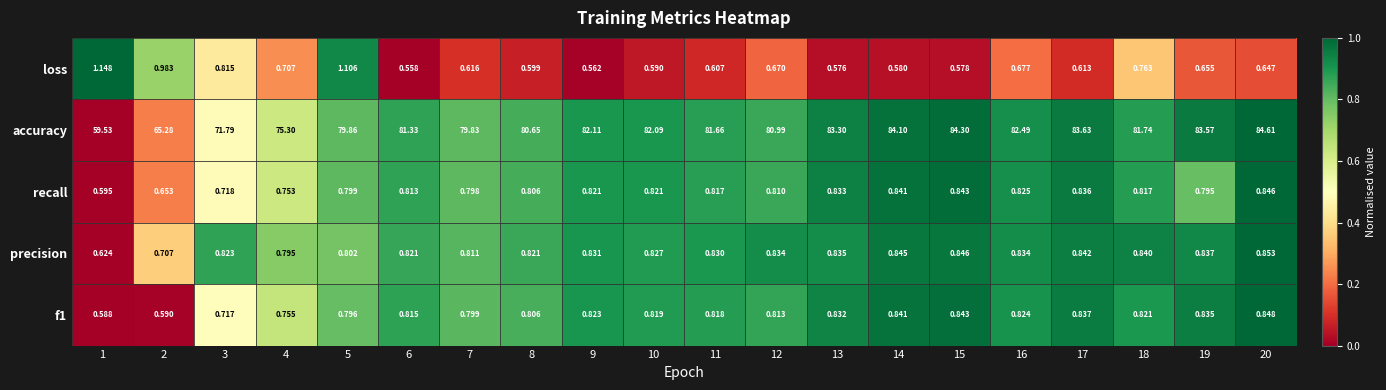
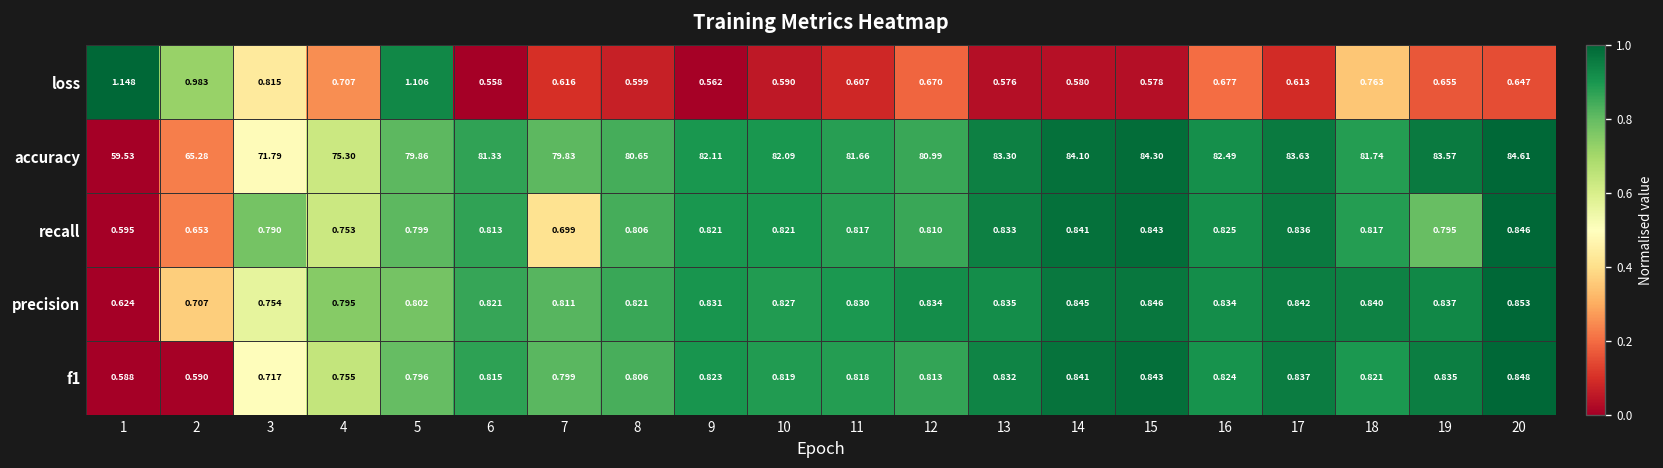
  {
    "loss": {
      "1": 1.148,
      "2": 0.983,
      "3": 0.815,
      "4": 0.707,
      "5": 1.106,
      "6": 0.558,
      "7": 0.616,
      "8": 0.599,
      "9": 0.562,
      "10": 0.590,
      "11": 0.607,
      "12": 0.670,
      "13": 0.576,
      "14": 0.580,
      "15": 0.578,
      "16": 0.677,
      "17": 0.613,
      "18": 0.763,
      "19": 0.655,
      "20": 0.647
    },
    "accuracy": {
      "1": 59.53,
      "2": 65.28,
      "3": 71.79,
      "4": 75.30,
      "5": 79.86,
      "6": 81.33,
      "7": 79.83,
      "8": 80.65,
      "9": 82.11,
      "10": 82.09,
      "11": 81.66,
      "12": 80.99,
      "13": 83.30,
      "14": 84.10,
      "15": 84.30,
      "16": 82.49,
      "17": 83.63,
      "18": 81.74,
      "19": 83.57,
      "20": 84.61
    },
    "recall": {
      "1": 0.595,
      "2": 0.653,
-     "3": 0.718,
+     "3": 0.790,
      "4": 0.753,
      "5": 0.799,
      "6": 0.813,
-     "7": 0.798,
+     "7": 0.699,
      "8": 0.806,
      "9": 0.821,
      "10": 0.821,
      "11": 0.817,
      "12": 0.810,
      "13": 0.833,
      "14": 0.841,
      "15": 0.843,
      "16": 0.825,
      "17": 0.836,
      "18": 0.817,
      "19": 0.795,
      "20": 0.846
    },
    "precision": {
      "1": 0.624,
      "2": 0.707,
-     "3": 0.823,
+     "3": 0.754,
      "4": 0.795,
      "5": 0.802,
      "6": 0.821,
      "7": 0.811,
      "8": 0.821,
      "9": 0.831,
      "10": 0.827,
      "11": 0.830,
      "12": 0.834,
      "13": 0.835,
      "14": 0.845,
      "15": 0.846,
      "16": 0.834,
      "17": 0.842,
      "18": 0.840,
      "19": 0.837,
      "20": 0.853
    },
    "f1": {
      "1": 0.588,
      "2": 0.590,
      "3": 0.717,
      "4": 0.755,
      "5": 0.796,
      "6": 0.815,
      "7": 0.799,
      "8": 0.806,
      "9": 0.823,
      "10": 0.819,
      "11": 0.818,
      "12": 0.813,
      "13": 0.832,
      "14": 0.841,
      "15": 0.843,
      "16": 0.824,
      "17": 0.837,
      "18": 0.821,
      "19": 0.835,
      "20": 0.848
    }
  }
